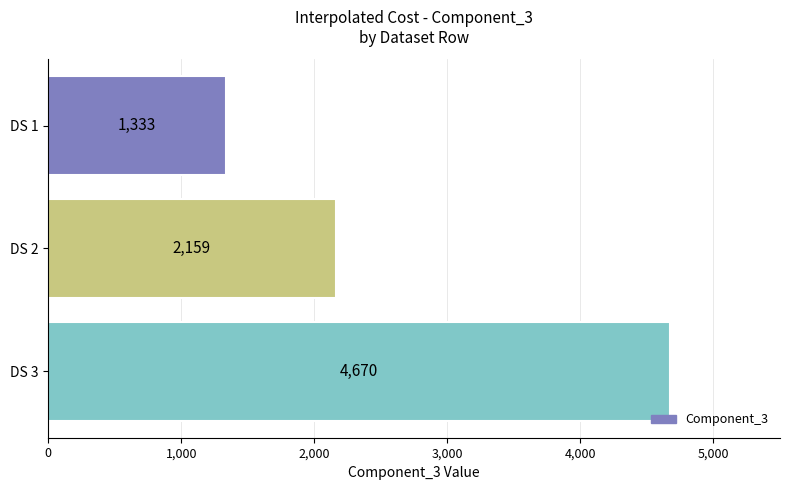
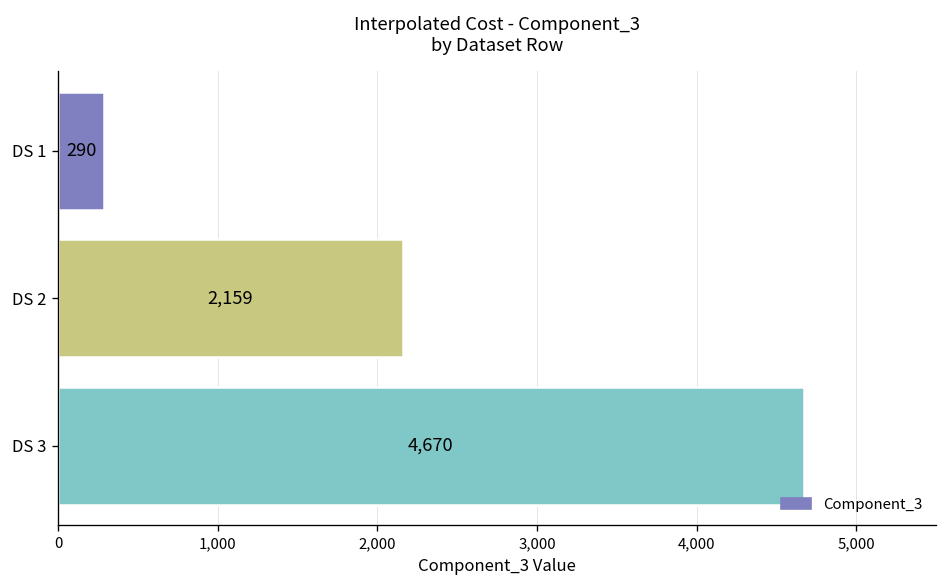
  {
-   "DS 1": "1,333",
+   "DS 1": "290",
    "DS 2": "2,159",
    "DS 3": "4,670"
  }
